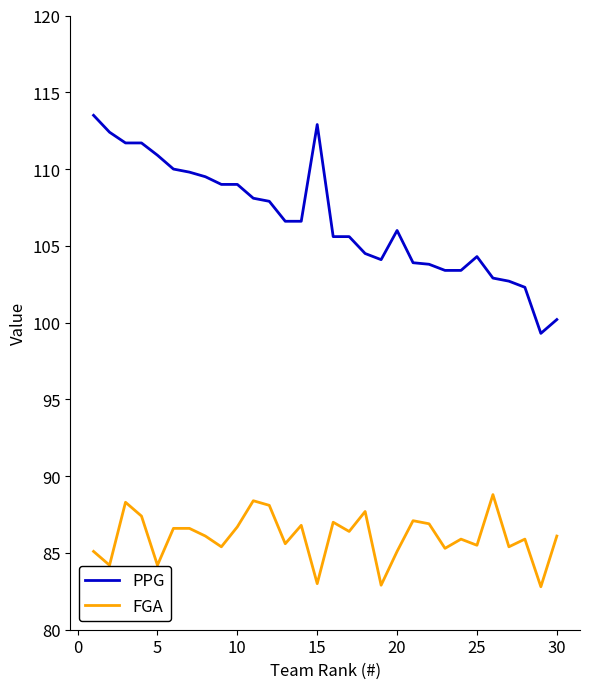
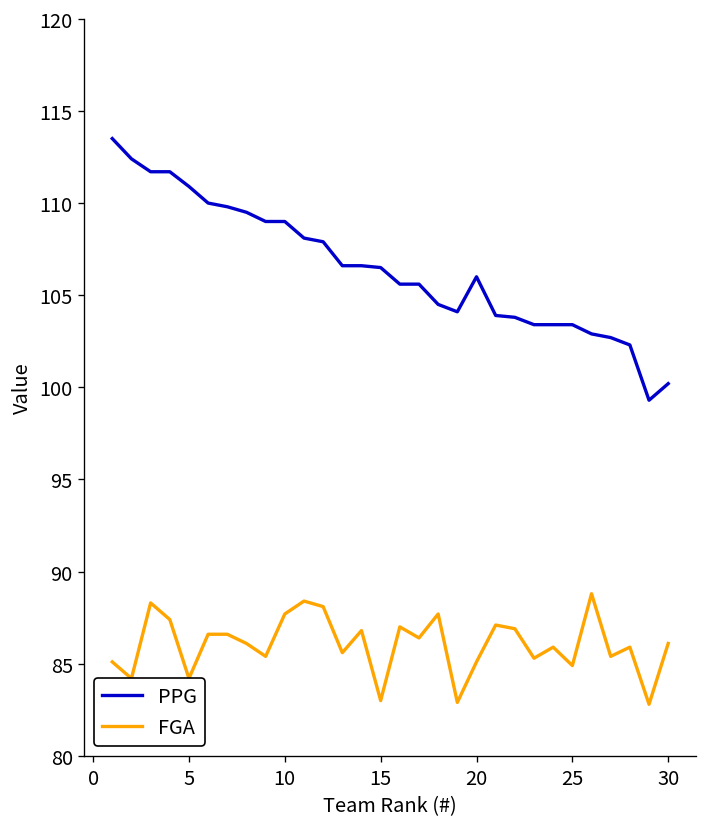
  {
    "PPG": {
      "5": 110.9,
      "10": 109.0,
-     "15": 112.9,
+     "15": 106.5,
      "20": 106.0,
-     "25": 104.3,
+     "25": 103.4,
      "30": 100.2
    },
    "FGA": {
      "5": 84.2,
-     "10": 86.7,
+     "10": 87.7,
      "15": 83.0,
      "20": 85.1,
-     "25": 85.5,
+     "25": 84.9,
      "30": 86.1
    }
  }
